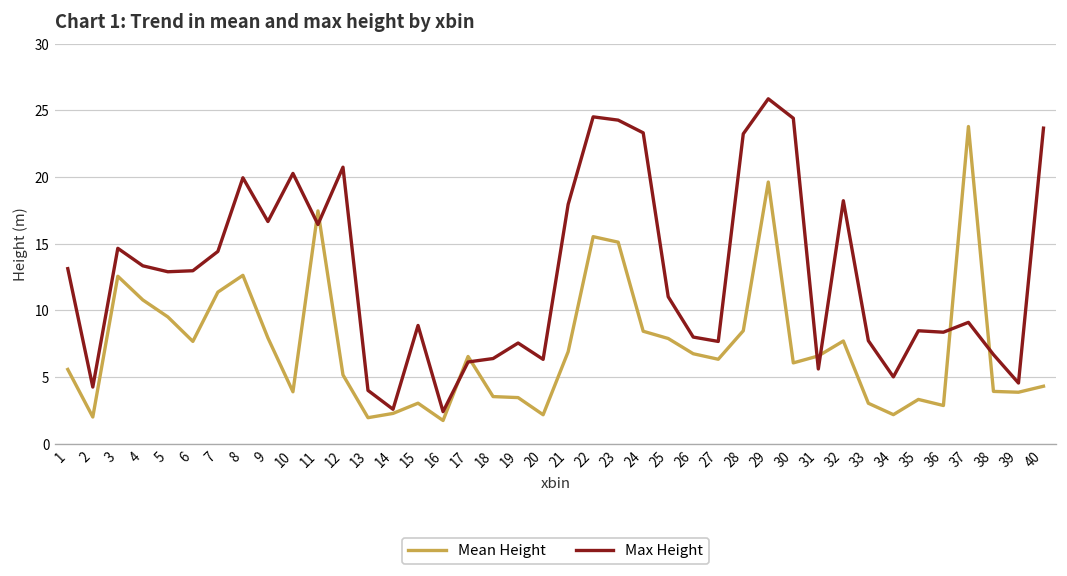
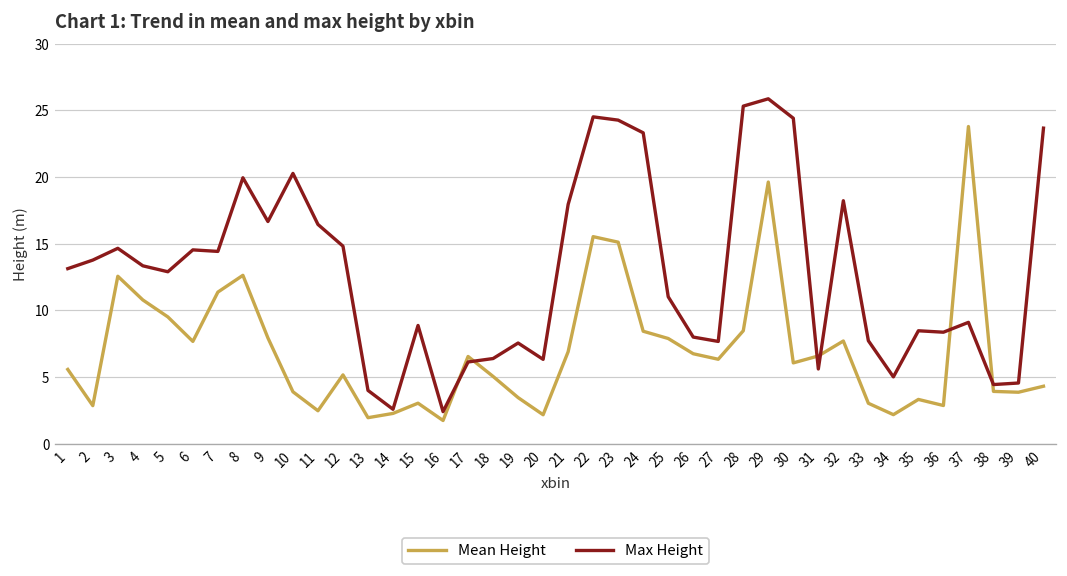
  {
    "Mean Height": {
      "1": 5.6,
-     "2": 2.0,
+     "2": 2.8,
      "3": 12.6,
      "4": 10.8,
      "5": 9.5,
      "6": 7.7,
      "7": 11.4,
      "8": 12.6,
      "9": 7.9,
      "10": 3.9,
-     "11": 17.5,
+     "11": 2.5,
      "12": 5.2,
      "13": 1.9,
      "14": 2.3,
      "15": 3.0,
      "16": 1.7,
      "17": 6.5,
-     "18": 3.5,
+     "18": 5.0,
      "19": 3.5,
      "20": 2.2,
      "21": 6.9,
      "22": 15.5,
      "23": 15.1,
      "24": 8.4,
      "25": 7.9,
      "26": 6.7,
      "27": 6.3,
      "28": 8.5,
      "29": 19.6,
      "30": 6.1,
      "31": 6.6,
      "32": 7.7,
      "33": 3.0,
      "34": 2.2,
      "35": 3.3,
      "36": 2.9,
      "37": 23.8,
      "38": 3.9,
      "39": 3.9,
      "40": 4.3
    },
    "Max Height": {
      "1": 13.1,
-     "2": 4.2,
+     "2": 13.8,
      "3": 14.7,
      "4": 13.3,
      "5": 12.9,
-     "6": 13.0,
+     "6": 14.5,
      "7": 14.4,
      "8": 19.9,
      "9": 16.7,
      "10": 20.3,
      "11": 16.4,
-     "12": 20.7,
+     "12": 14.8,
      "13": 4.0,
      "14": 2.6,
      "15": 8.9,
      "16": 2.4,
      "17": 6.1,
      "18": 6.4,
      "19": 7.5,
      "20": 6.3,
      "21": 18.0,
      "22": 24.5,
      "23": 24.3,
      "24": 23.3,
      "25": 11.0,
      "26": 8.0,
      "27": 7.7,
-     "28": 23.2,
+     "28": 25.3,
      "29": 25.9,
      "30": 24.4,
      "31": 5.6,
      "32": 18.2,
      "33": 7.7,
      "34": 5.0,
      "35": 8.5,
      "36": 8.4,
      "37": 9.1,
-     "38": 6.7,
+     "38": 4.4,
      "39": 4.5,
      "40": 23.7
    }
  }
